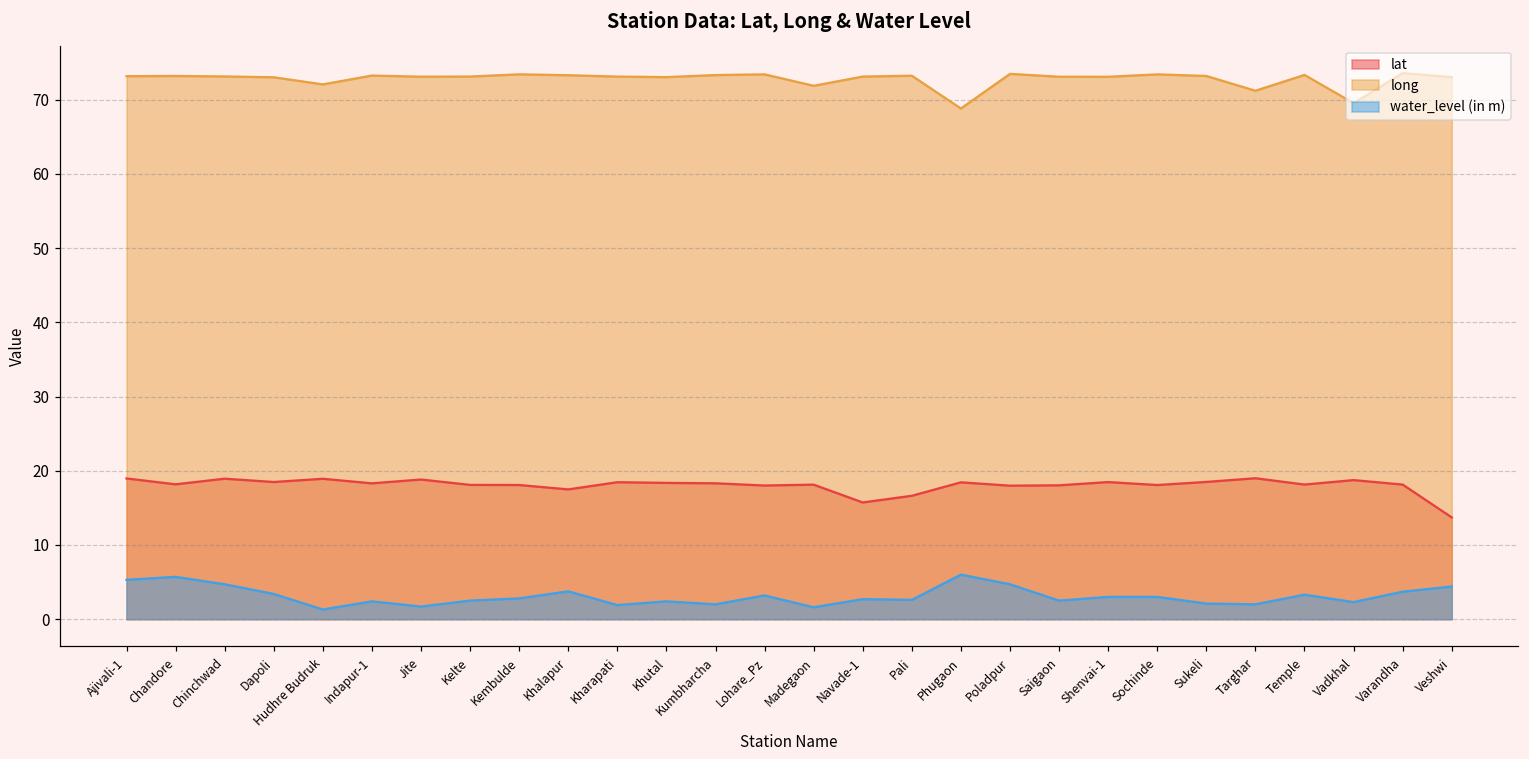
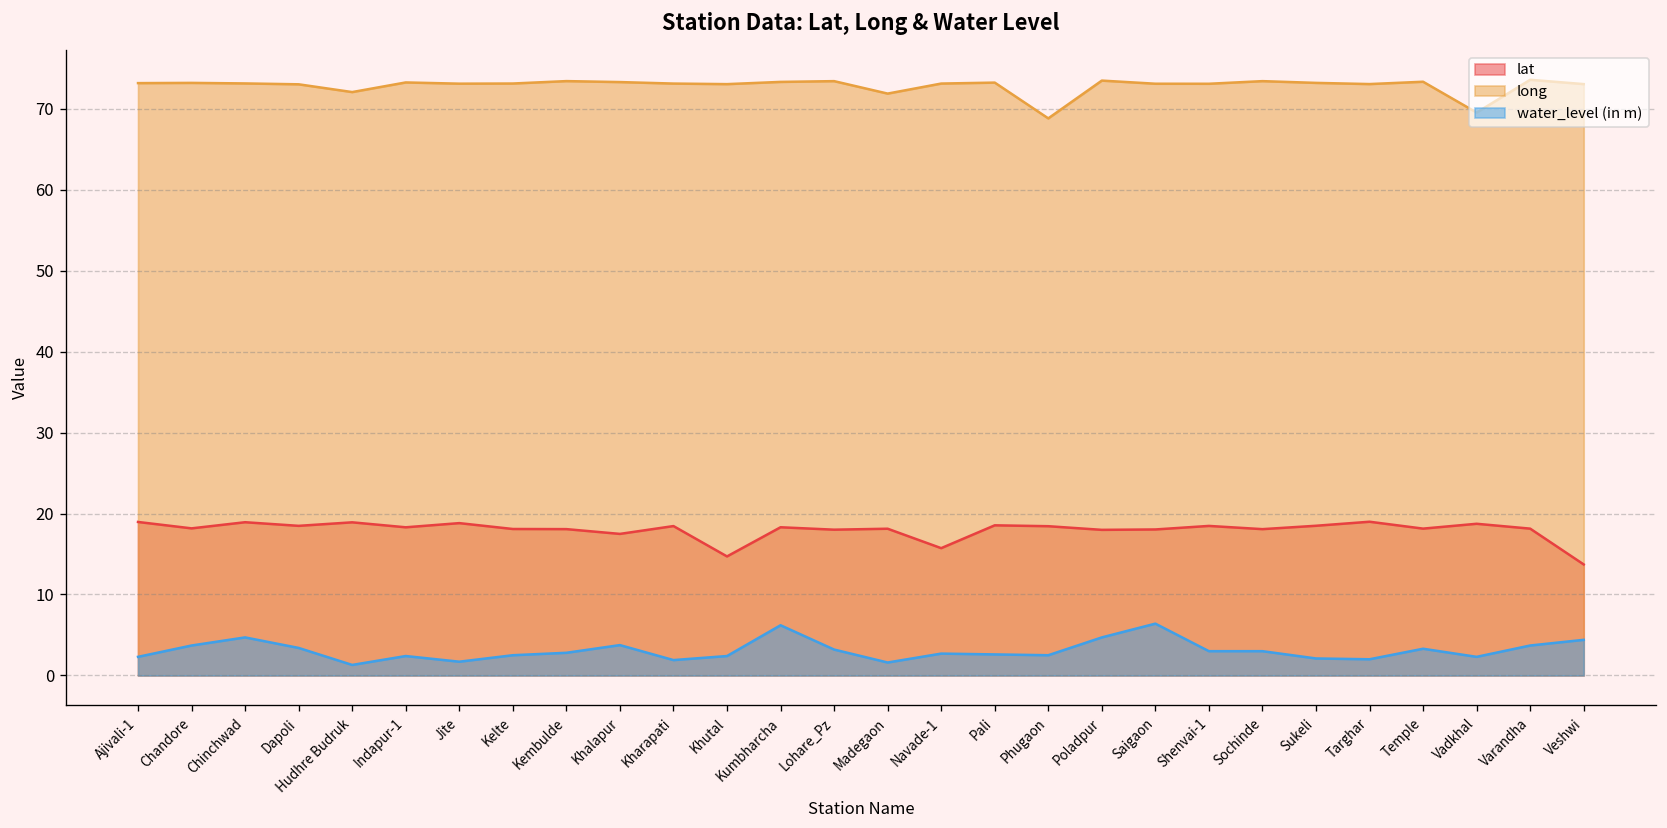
  {
    "lat": {
      "Ajivali-1": 19,
      "Chandore": 18,
      "Chinchwad": 19,
      "Dapoli": 18,
      "Hudhre Budruk": 19,
      "Indapur-1": 18,
      "Jite": 19,
      "Kelte": 18,
      "Kembulde": 18,
      "Khalapur": 17,
      "Kharapati": 18,
-     "Khutal": 18,
+     "Khutal": 15,
      "Kumbharcha": 18,
      "Lohare_Pz": 18,
      "Madegaon": 18,
      "Navade-1": 16,
-     "Pali": 17,
+     "Pali": 19,
      "Phugaon": 18,
      "Poladpur": 18,
      "Saigaon": 18,
      "Shenvai-1": 18,
      "Sochinde": 18,
      "Sukeli": 18,
      "Targhar": 19,
      "Temple": 18,
      "Vadkhal": 19,
      "Varandha": 18,
      "Veshwi": 14
    },
    "long": {
      "Ajivali-1": 73,
      "Chandore": 73,
      "Chinchwad": 73,
      "Dapoli": 73,
      "Hudhre Budruk": 72,
      "Indapur-1": 73,
      "Jite": 73,
      "Kelte": 73,
      "Kembulde": 73,
      "Khalapur": 73,
      "Kharapati": 73,
      "Khutal": 73,
      "Kumbharcha": 73,
      "Lohare_Pz": 73,
      "Madegaon": 72,
      "Navade-1": 73,
      "Pali": 73,
      "Phugaon": 69,
      "Poladpur": 73,
      "Saigaon": 73,
      "Shenvai-1": 73,
      "Sochinde": 73,
      "Sukeli": 73,
-     "Targhar": 71,
+     "Targhar": 73,
      "Temple": 73
    },
    "water_level (in m)": {
-     "Ajivali-1": 5,
-     "Chandore": 6,
+     "Ajivali-1": 2,
+     "Chandore": 4,
      "Chinchwad": 5,
      "Dapoli": 3,
      "Hudhre Budruk": 1,
      "Indapur-1": 2,
      "Jite": 2,
      "Kelte": 3,
      "Kembulde": 3,
      "Khalapur": 4,
      "Kharapati": 2,
      "Khutal": 2,
-     "Kumbharcha": 2,
+     "Kumbharcha": 6,
      "Lohare_Pz": 3,
      "Madegaon": 2,
      "Navade-1": 3,
      "Pali": 3,
-     "Phugaon": 6,
+     "Phugaon": 3,
      "Poladpur": 5,
-     "Saigaon": 3,
+     "Saigaon": 6,
      "Shenvai-1": 3,
      "Sochinde": 3,
      "Sukeli": 2,
      "Targhar": 2,
      "Temple": 3,
      "Vadkhal": 2,
      "Varandha": 4,
      "Veshwi": 4
    }
  }
